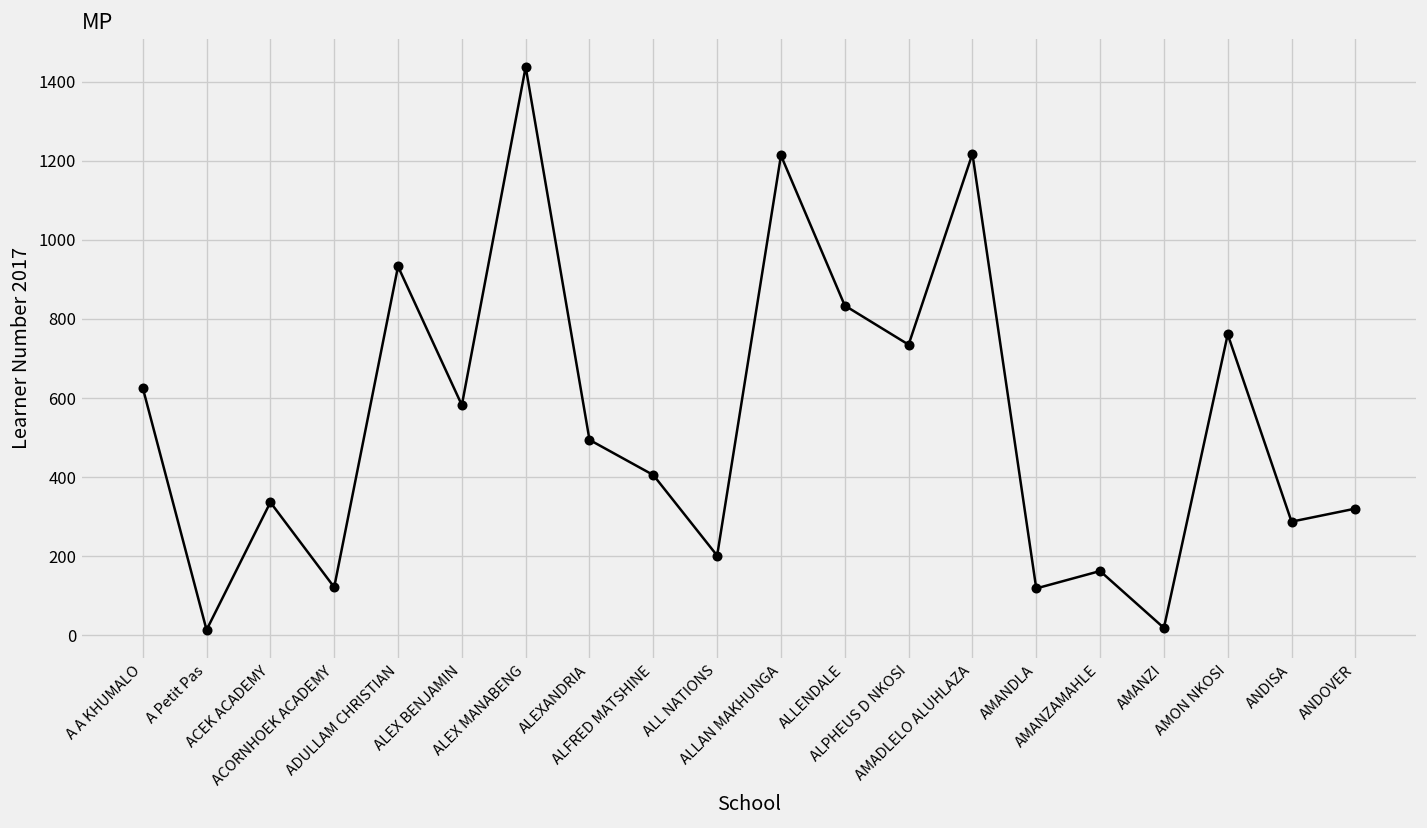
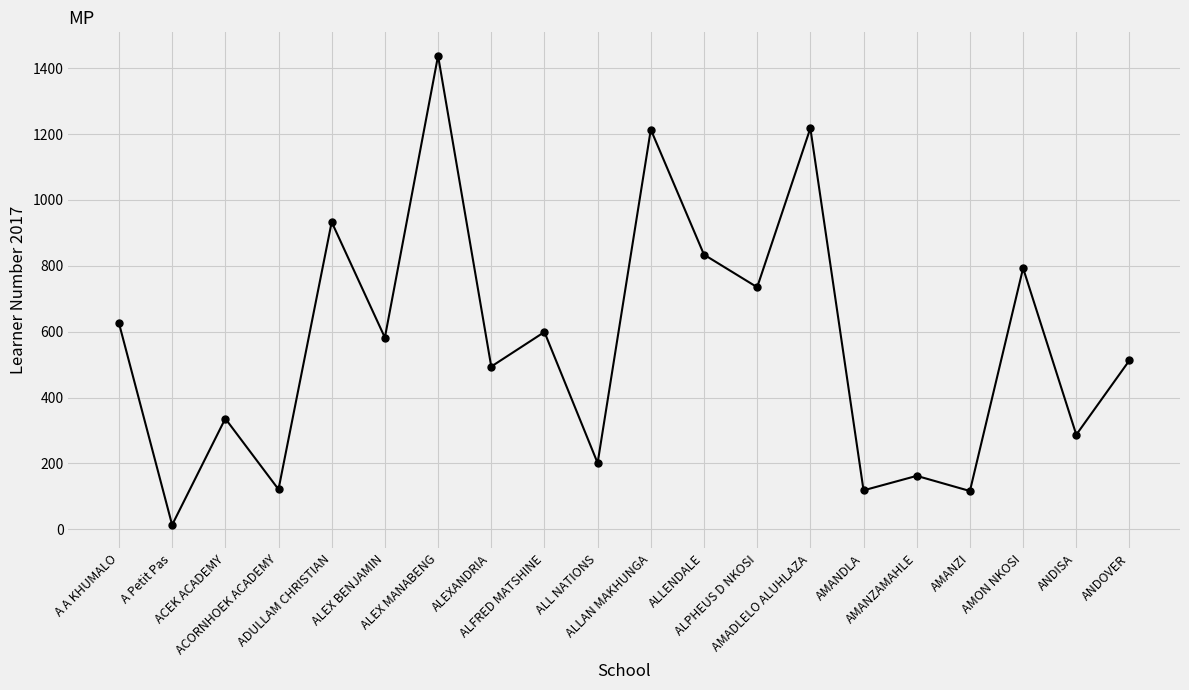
  {
    "A A KHUMALO": 630,
    "A Petit Pas": 10,
    "ACEK ACADEMY": 340,
    "ACORNHOEK ACADEMY": 120,
    "ADULLAM CHRISTIAN": 930,
    "ALEX BENJAMIN": 580,
    "ALEX MANABENG": 1440,
    "ALEXANDRIA": 490,
-   "ALFRED MATSHINE": 410,
+   "ALFRED MATSHINE": 600,
    "ALL NATIONS": 200,
    "ALLAN MAKHUNGA": 1210,
    "ALLENDALE": 830,
    "ALPHEUS D NKOSI": 740,
    "AMADLELO ALUHLAZA": 1220,
    "AMANDLA": 120,
    "AMANZAMAHLE": 160,
-   "AMANZI": 20,
-   "AMON NKOSI": 760,
+   "AMANZI": 120,
+   "AMON NKOSI": 790,
    "ANDISA": 290,
-   "ANDOVER": 320
+   "ANDOVER": 510
  }
